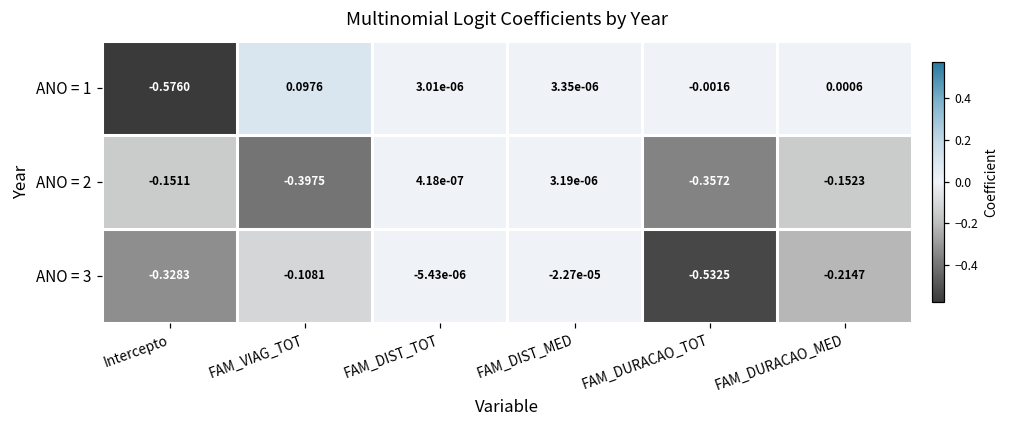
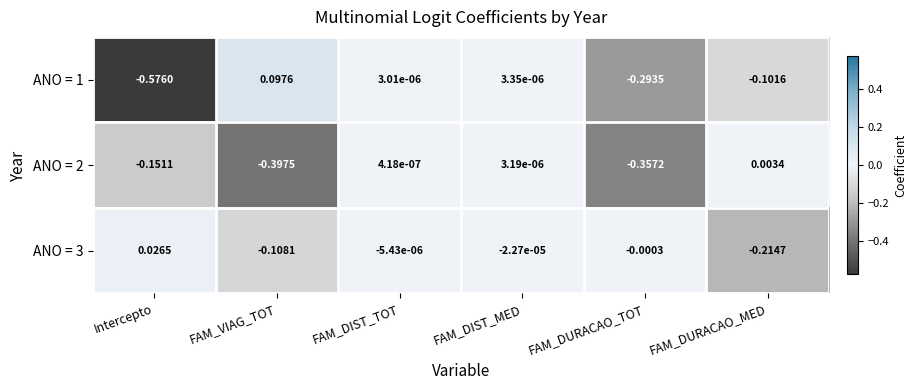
  {
    "ANO = 1": {
      "Intercepto": "-0.5760",
      "FAM_VIAG_TOT": "0.0976",
      "FAM_DIST_TOT": "3.01e-06",
      "FAM_DIST_MED": "3.35e-06",
-     "FAM_DURACAO_TOT": "-0.0016",
-     "FAM_DURACAO_MED": "0.0006"
+     "FAM_DURACAO_TOT": "-0.2935",
+     "FAM_DURACAO_MED": "-0.1016"
    },
    "ANO = 2": {
      "Intercepto": "-0.1511",
      "FAM_VIAG_TOT": "-0.3975",
      "FAM_DIST_TOT": "4.18e-07",
      "FAM_DIST_MED": "3.19e-06",
      "FAM_DURACAO_TOT": "-0.3572",
-     "FAM_DURACAO_MED": "-0.1523"
+     "FAM_DURACAO_MED": "0.0034"
    },
    "ANO = 3": {
-     "Intercepto": "-0.3283",
+     "Intercepto": "0.0265",
      "FAM_VIAG_TOT": "-0.1081",
      "FAM_DIST_TOT": "-5.43e-06",
      "FAM_DIST_MED": "-2.27e-05",
-     "FAM_DURACAO_TOT": "-0.5325",
+     "FAM_DURACAO_TOT": "-0.0003",
      "FAM_DURACAO_MED": "-0.2147"
    }
  }
